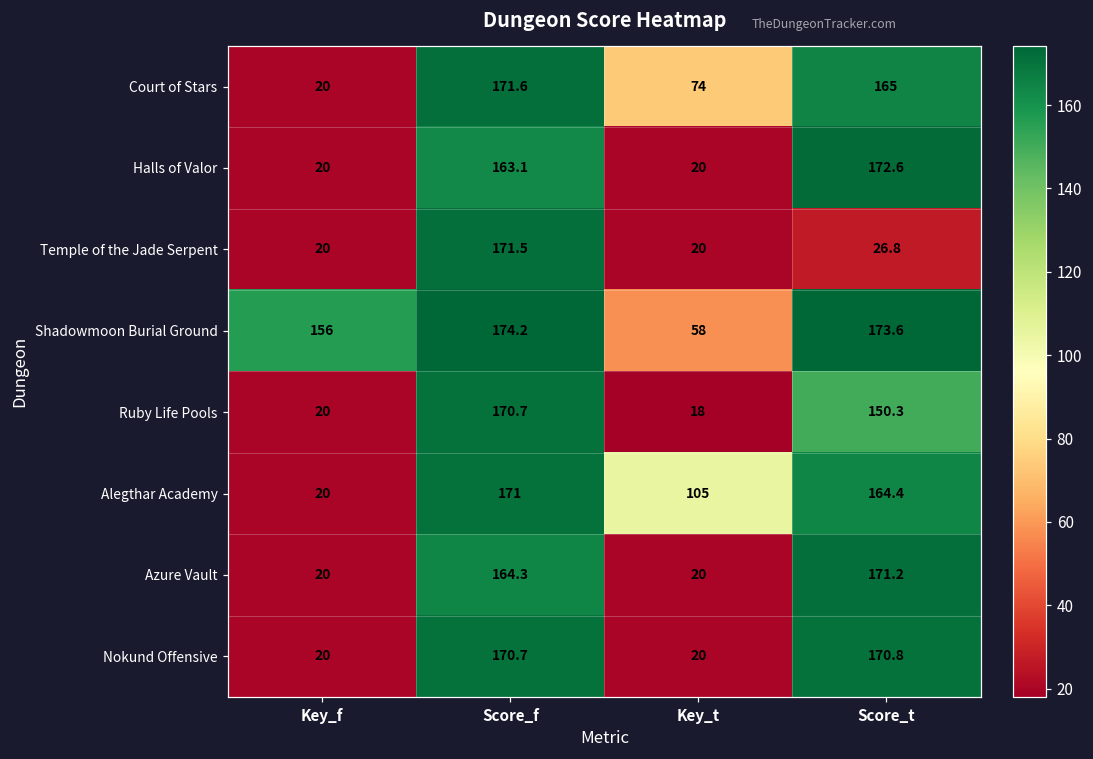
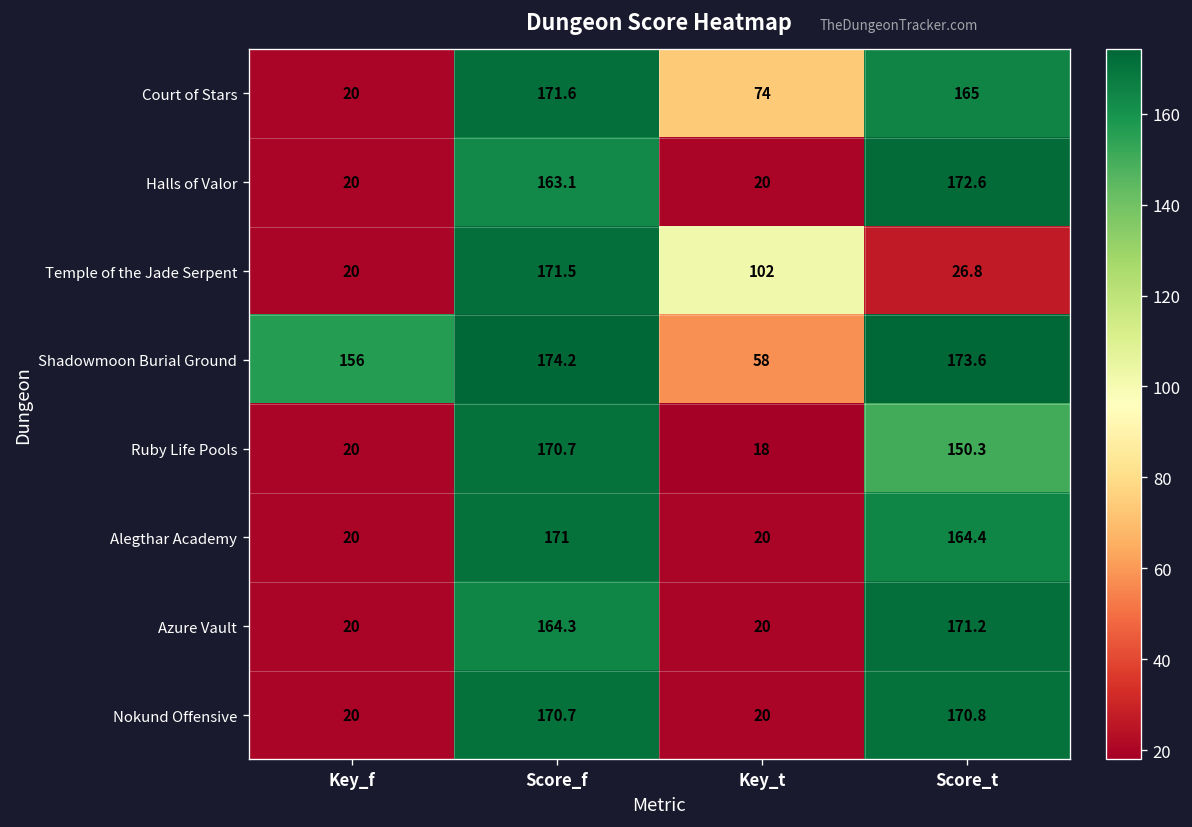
  {
    "Court of Stars": {
      "Key_f": 20,
      "Score_f": 171.6,
      "Key_t": 74,
      "Score_t": 165
    },
    "Halls of Valor": {
      "Key_f": 20,
      "Score_f": 163.1,
      "Key_t": 20,
      "Score_t": 172.6
    },
    "Temple of the Jade Serpent": {
      "Key_f": 20,
      "Score_f": 171.5,
-     "Key_t": 20,
+     "Key_t": 102,
      "Score_t": 26.8
    },
    "Shadowmoon Burial Ground": {
      "Key_f": 156,
      "Score_f": 174.2,
      "Key_t": 58,
      "Score_t": 173.6
    },
    "Ruby Life Pools": {
      "Key_f": 20,
      "Score_f": 170.7,
      "Key_t": 18,
      "Score_t": 150.3
    },
    "Alegthar Academy": {
      "Key_f": 20,
      "Score_f": 171,
-     "Key_t": 105,
+     "Key_t": 20,
      "Score_t": 164.4
    },
    "Azure Vault": {
      "Key_f": 20,
      "Score_f": 164.3,
      "Key_t": 20,
      "Score_t": 171.2
    },
    "Nokund Offensive": {
      "Key_f": 20,
      "Score_f": 170.7,
      "Key_t": 20,
      "Score_t": 170.8
    }
  }
